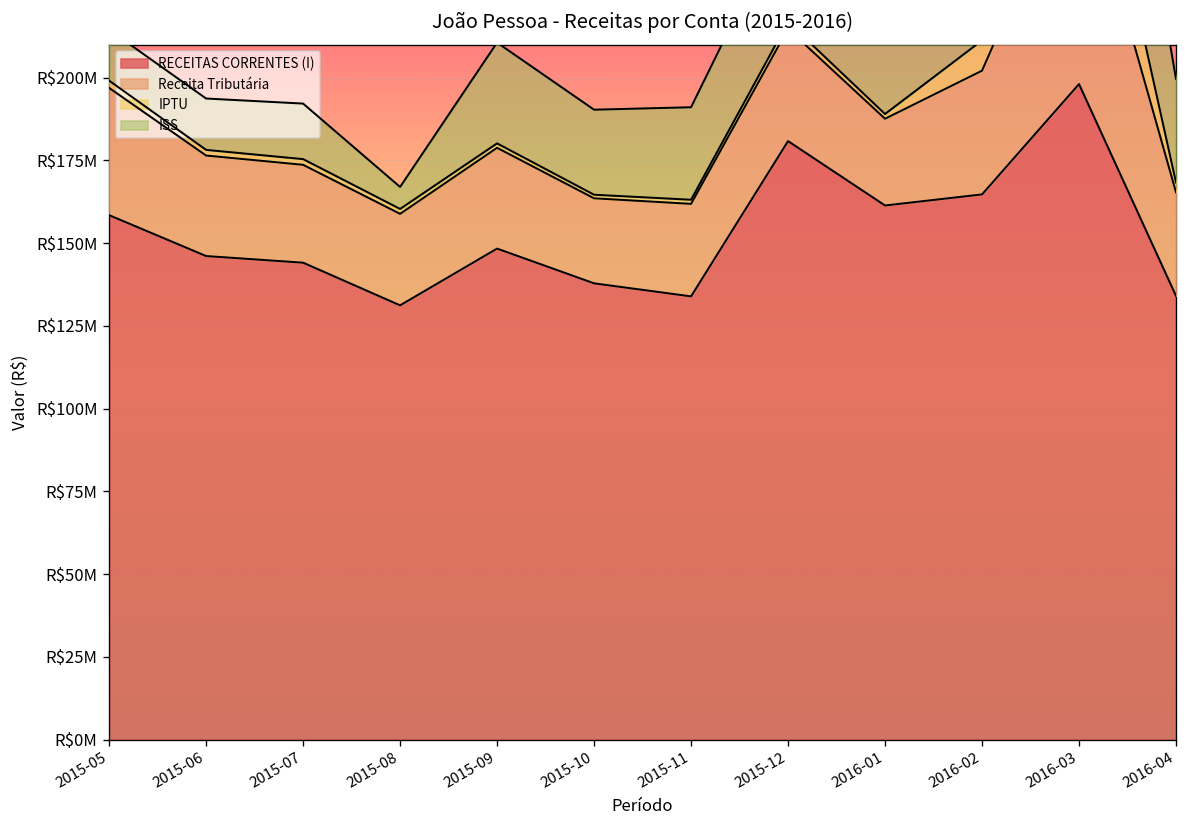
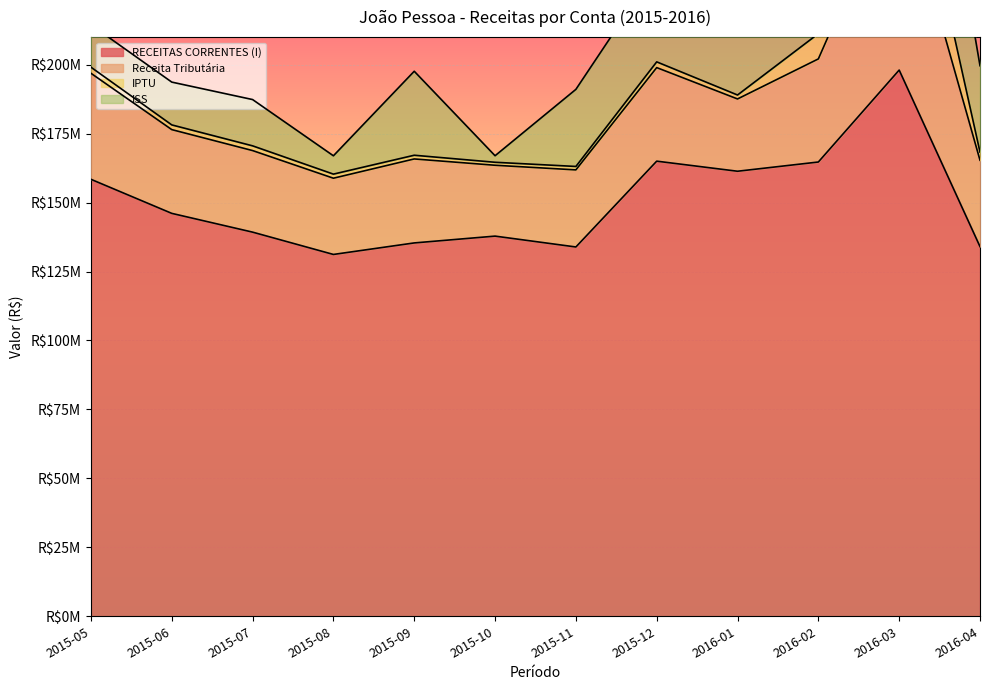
  {
    "RECEITAS CORRENTES (I)": {
      "2015-05": "R$158000000",
      "2015-06": "R$146000000",
-     "2015-07": "R$144000000",
+     "2015-07": "R$139000000",
      "2015-08": "R$131000000",
-     "2015-09": "R$148000000",
+     "2015-09": "R$135000000",
      "2015-10": "R$138000000",
      "2015-11": "R$134000000",
-     "2015-12": "R$181000000",
+     "2015-12": "R$165000000",
      "2016-01": "R$161000000",
      "2016-02": "R$165000000",
      "2016-03": "R$198000000",
      "2016-04": "R$134000000"
    },
    "ISS": {
      "2015-08": "R$7000000",
      "2015-09": "R$30000000",
-     "2015-10": "R$26000000",
+     "2015-10": "R$2000000",
      "2015-11": "R$28000000",
      "2016-04": "R$31000000"
    }
  }
